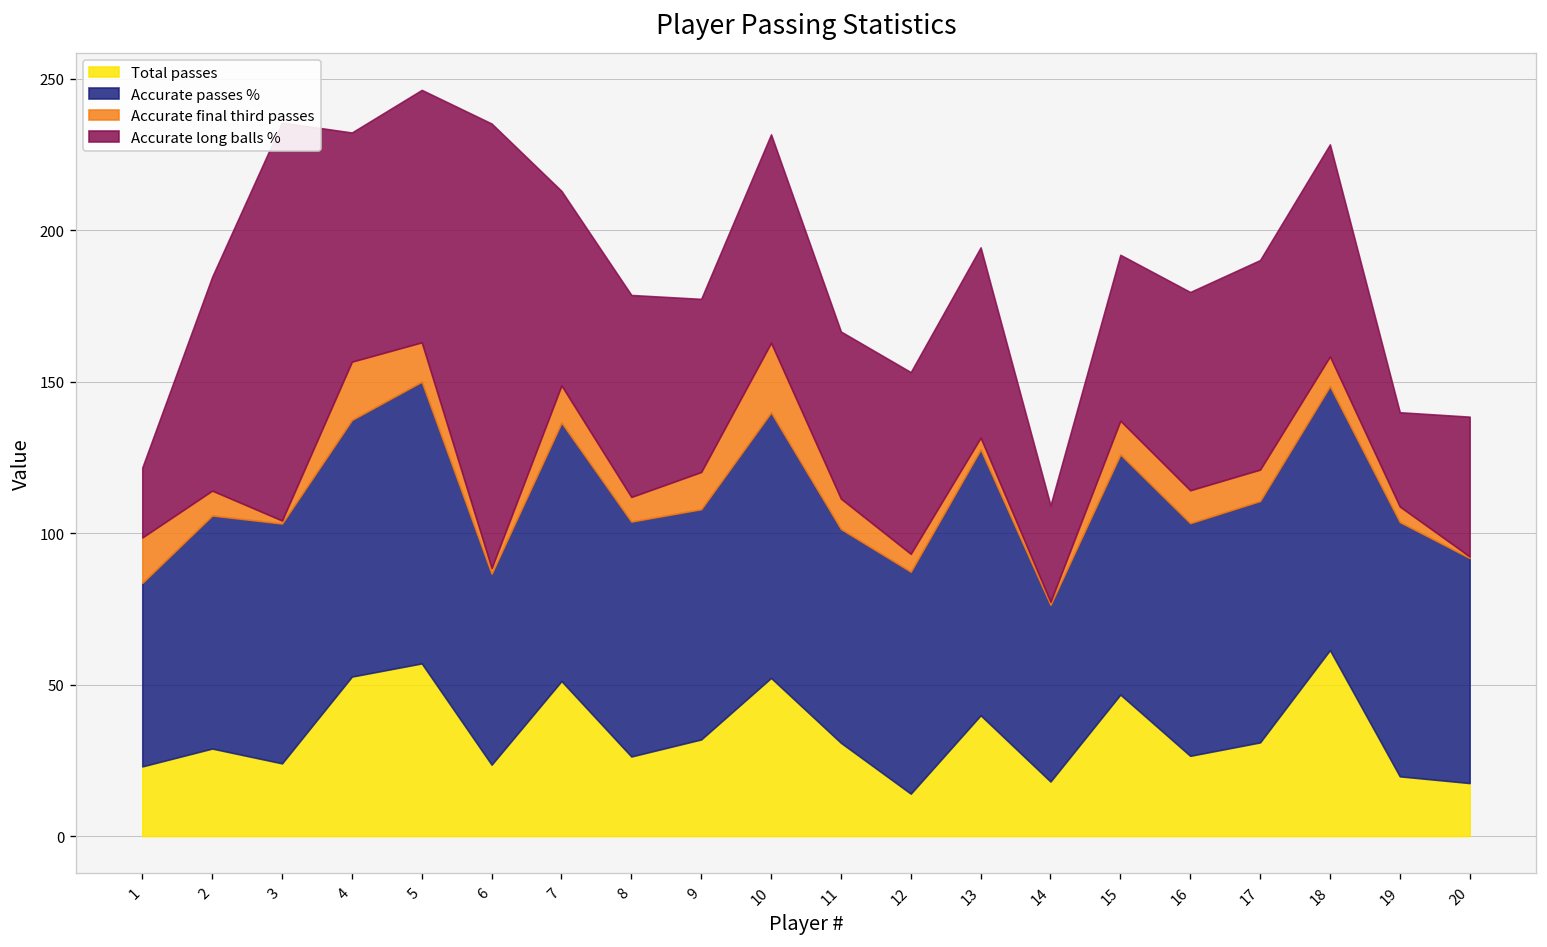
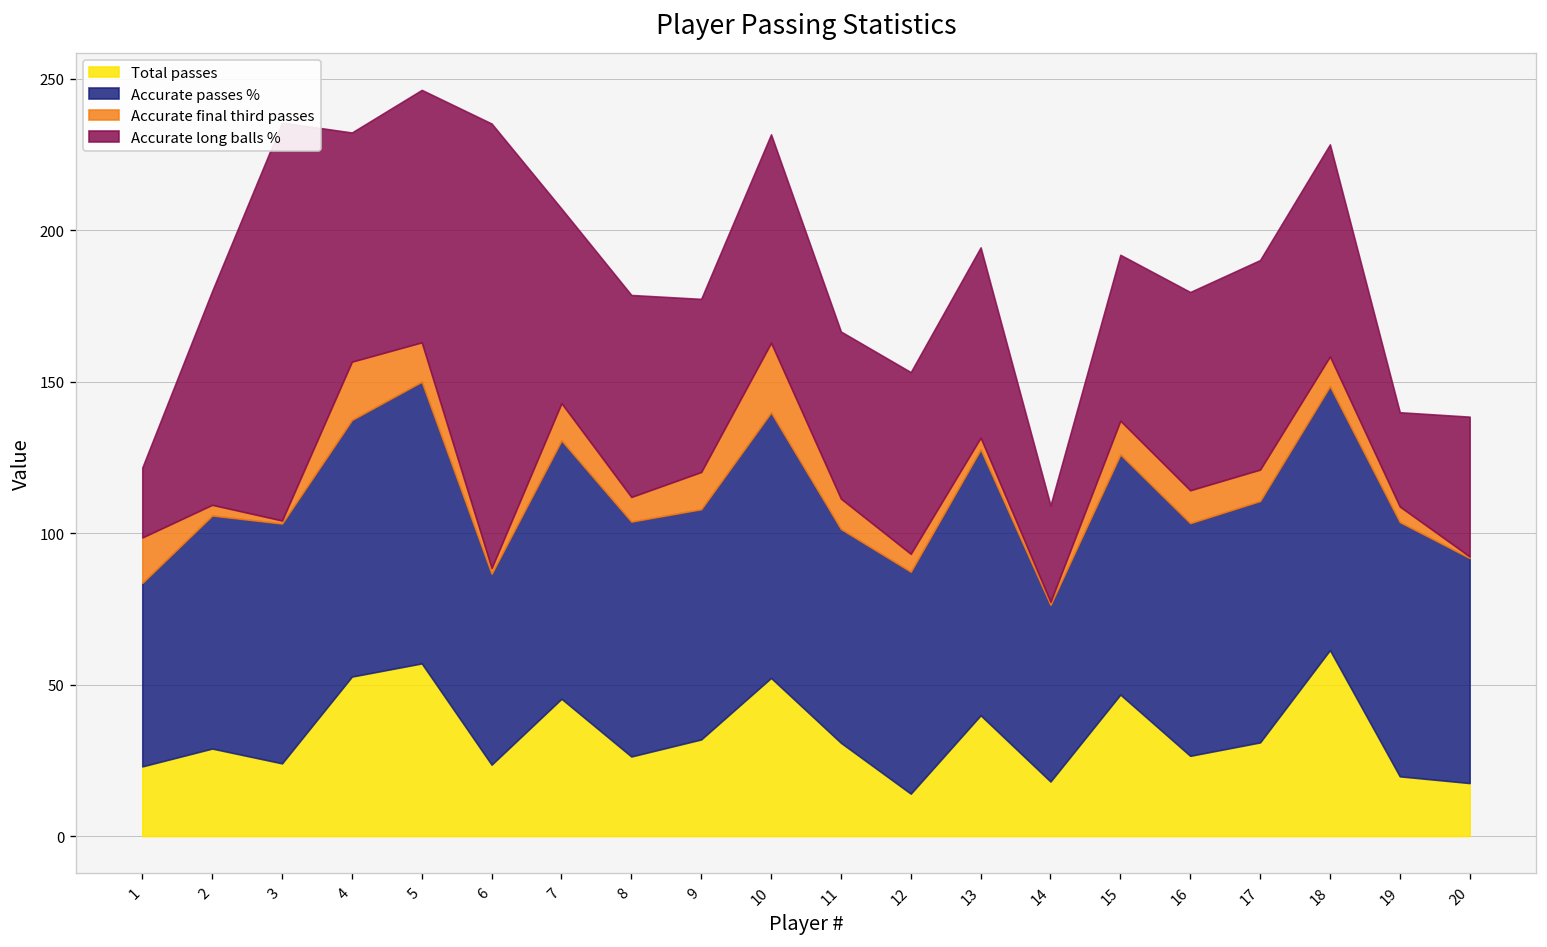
  {
    "Total passes": {
      "1": 23,
      "2": 29,
      "3": 24,
      "4": 53,
      "5": 57,
      "6": 24,
-     "7": 51,
+     "7": 45,
      "8": 26,
      "9": 32,
      "10": 52,
      "11": 31,
      "12": 14,
      "13": 40,
      "14": 18,
      "15": 47,
      "16": 26,
      "17": 31,
      "18": 61,
      "19": 20,
      "20": 18
    },
    "Accurate passes %": {
      "1": 61,
      "2": 77,
      "4": 85,
      "5": 93,
      "6": 63,
      "7": 85,
      "8": 78,
      "9": 76,
      "10": 88,
      "11": 71,
      "12": 73,
      "13": 88,
      "14": 58,
      "15": 79,
      "16": 77,
      "17": 80,
      "18": 87,
      "19": 84
    },
    "Accurate final third passes": {
      "1": 15,
-     "2": 8,
+     "2": 4,
      "4": 19,
      "5": 13,
      "6": 2,
      "7": 12,
      "8": 8,
      "9": 12,
      "10": 23,
      "11": 10,
      "12": 6,
      "13": 4,
      "14": 1,
      "15": 11,
      "16": 11,
      "17": 10,
      "18": 10,
      "19": 5
    },
    "Accurate long balls %": {
      "1": 23,
      "2": 71,
      "4": 76,
      "5": 83,
      "6": 147,
      "7": 64,
      "8": 67,
      "9": 57,
      "10": 69,
      "11": 55,
      "12": 60,
      "13": 63,
      "14": 32,
      "15": 55,
      "16": 65,
      "17": 69,
      "18": 70,
      "19": 31,
      "20": 46
    }
  }
